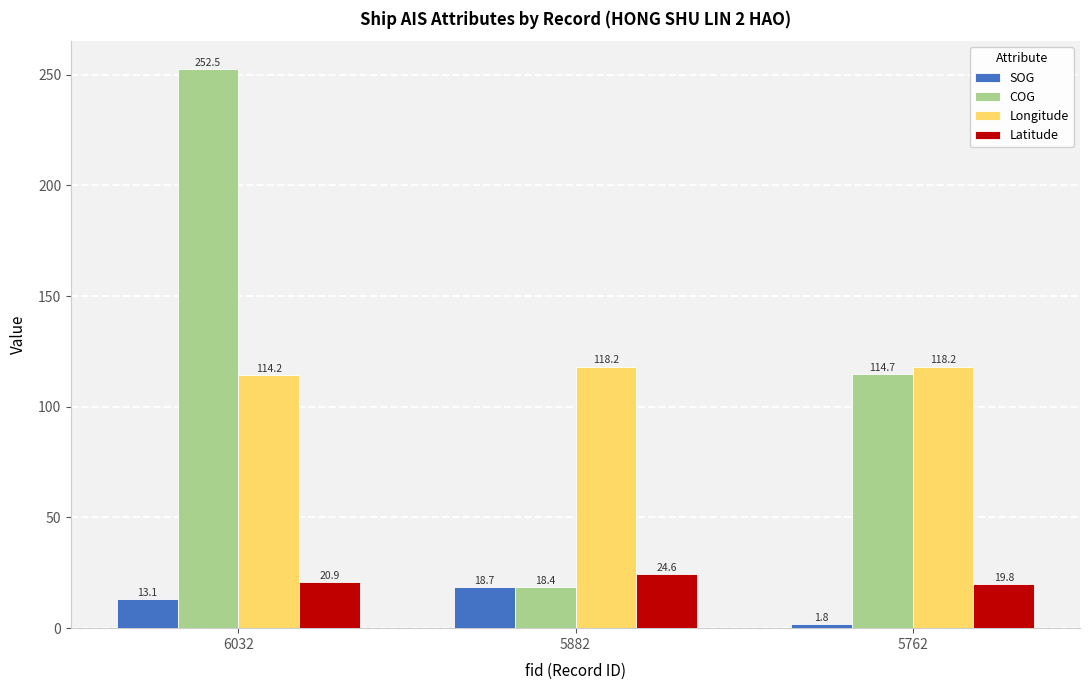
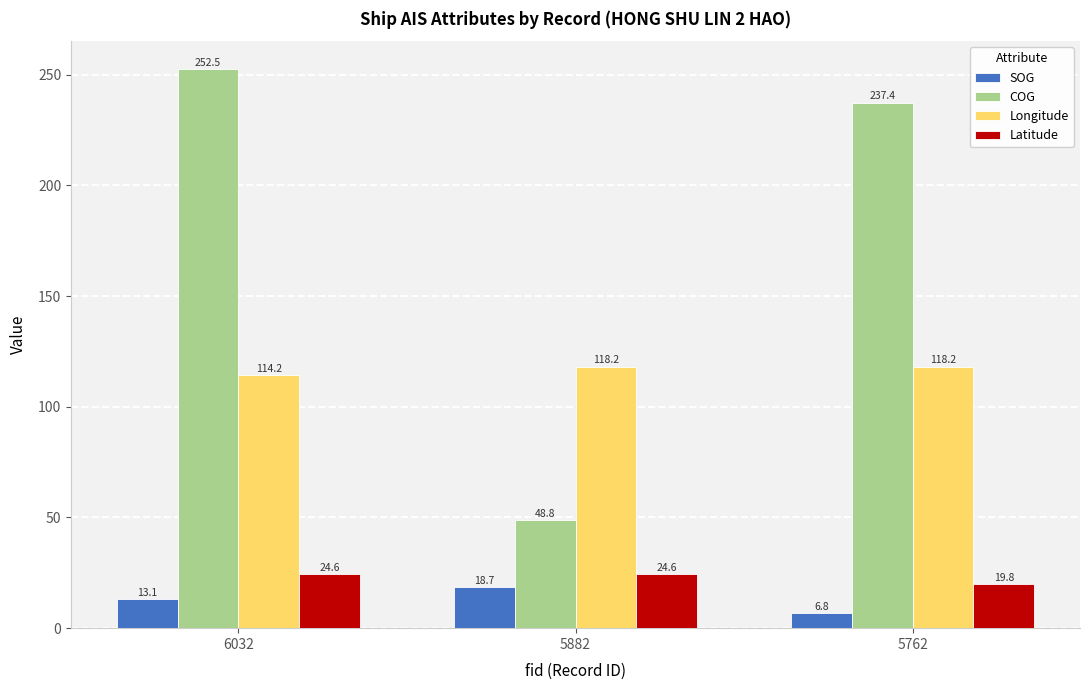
  {
    "SOG": {
      "6032": 13.1,
      "5882": 18.7,
-     "5762": 1.8
+     "5762": 6.8
    },
    "COG": {
      "6032": 252.5,
-     "5882": 18.4,
-     "5762": 114.7
+     "5882": 48.8,
+     "5762": 237.4
    },
    "Longitude": {
      "6032": 114.2,
      "5882": 118.2,
      "5762": 118.2
    },
    "Latitude": {
-     "6032": 20.9,
+     "6032": 24.6,
      "5882": 24.6,
      "5762": 19.8
    }
  }
